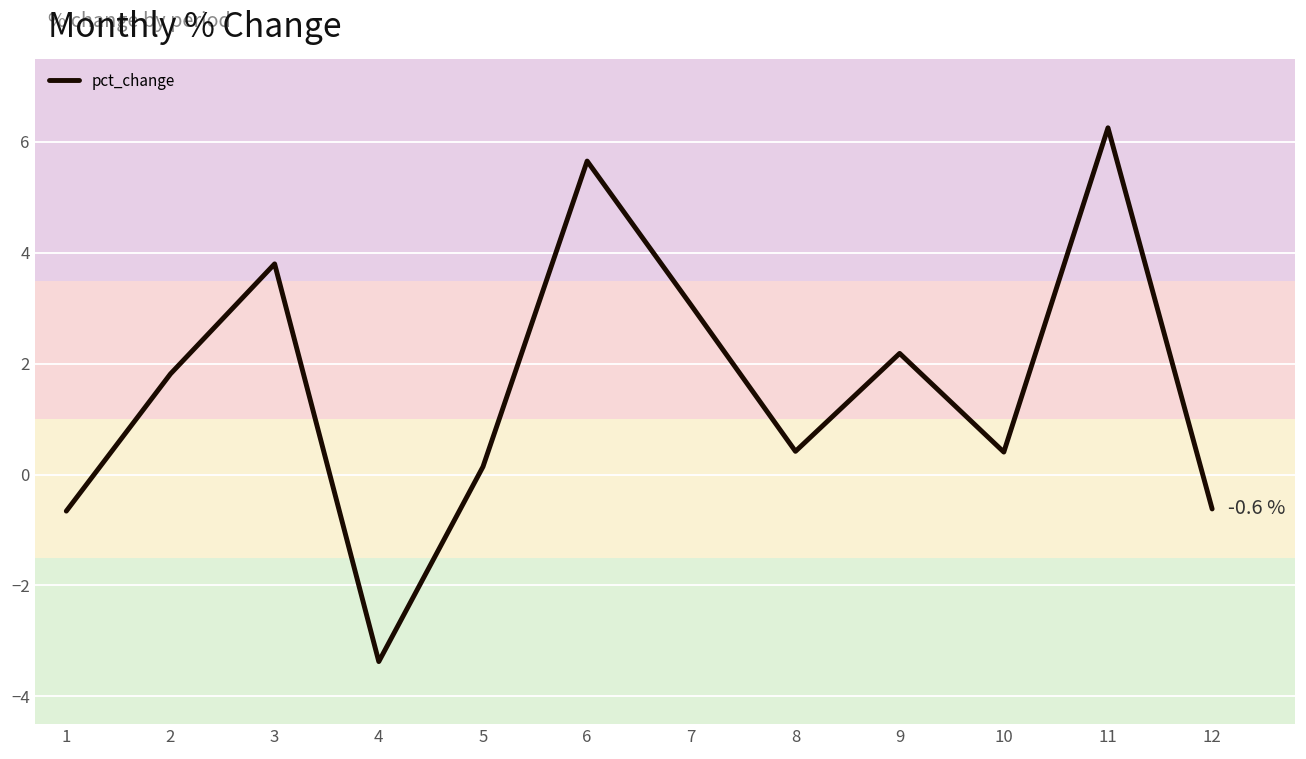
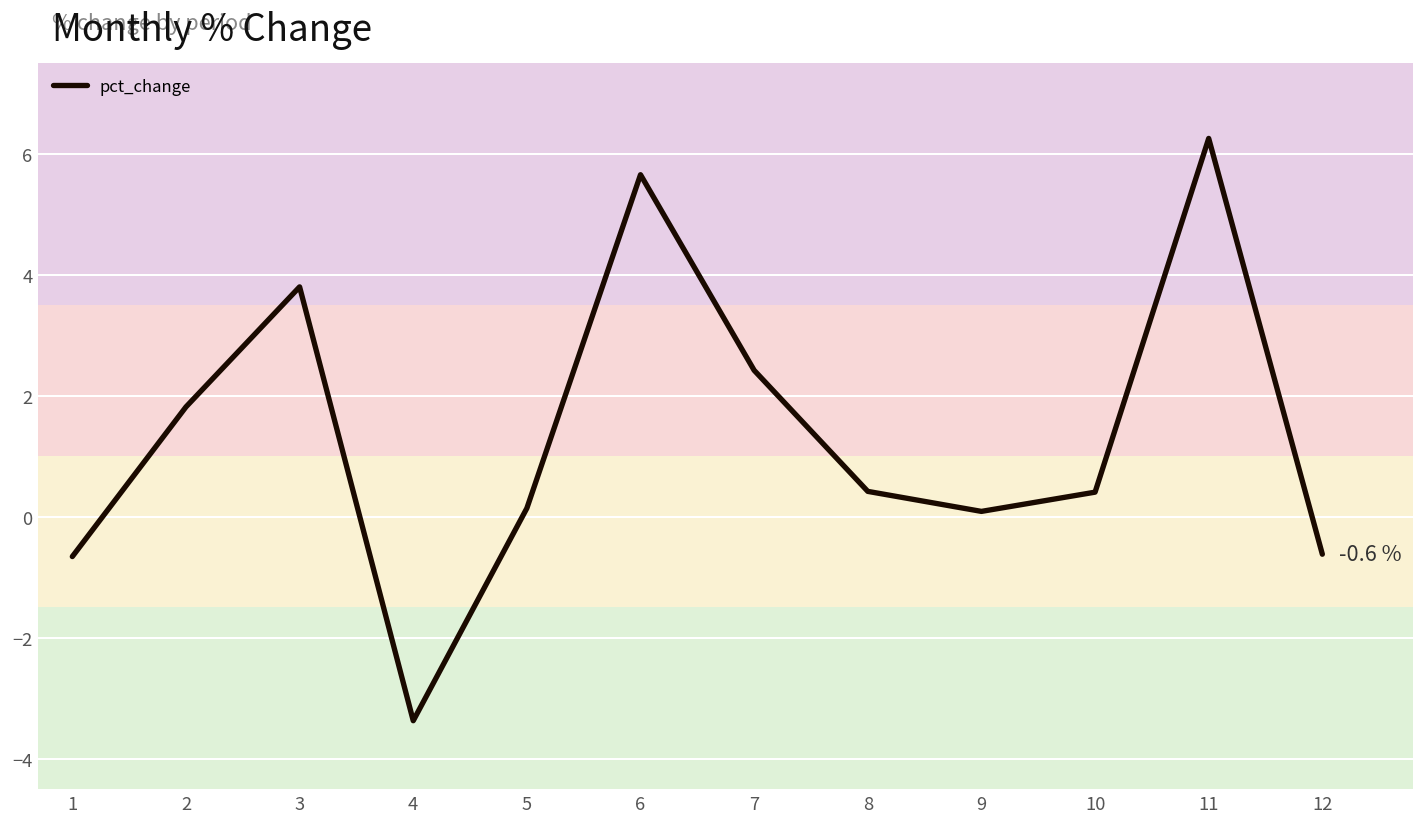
  {
    "1": -0.7,
    "2": 1.8,
    "3": 3.8,
    "4": -3.4,
    "5": 0.1,
    "6": 5.7,
-   "7": 3.1,
+   "7": 2.4,
    "8": 0.4,
-   "9": 2.2,
+   "9": 0.1,
    "10": 0.4,
    "11": 6.3
  }
